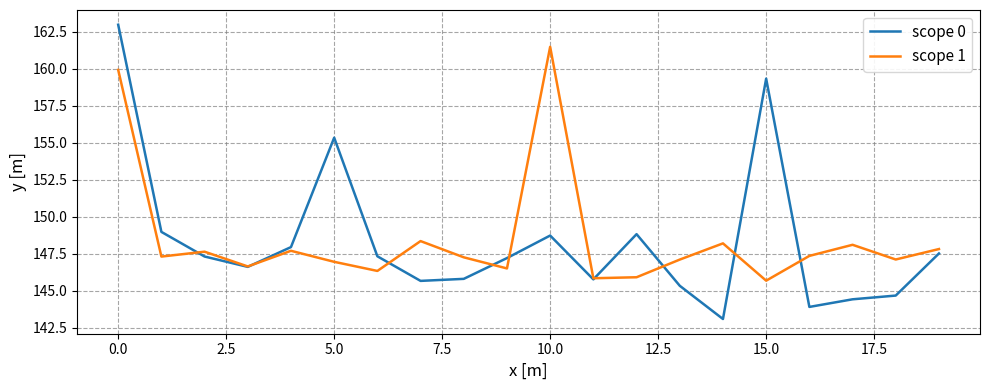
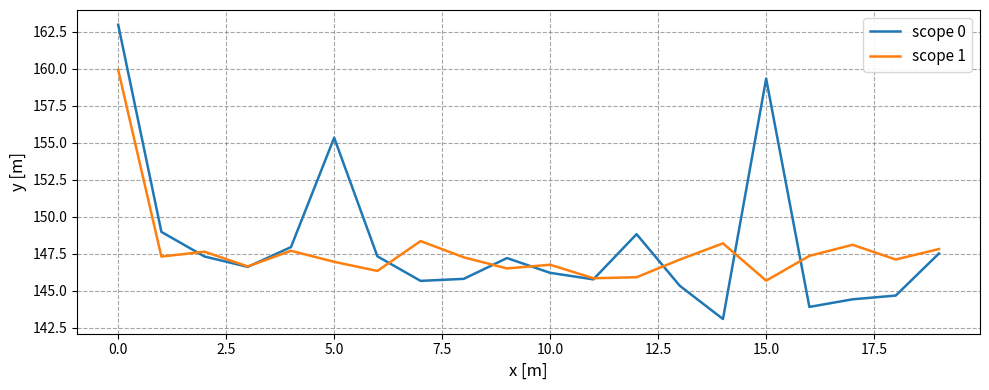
  {
    "scope 0": {
      "0.0": 163.0,
      "5.0": 155.3,
-     "10.0": 148.7,
+     "10.0": 146.2,
      "15.0": 159.3
    },
    "scope 1": {
      "0.0": 159.9,
      "5.0": 147.0,
-     "10.0": 161.5,
+     "10.0": 146.8,
      "15.0": 145.7
    }
  }
